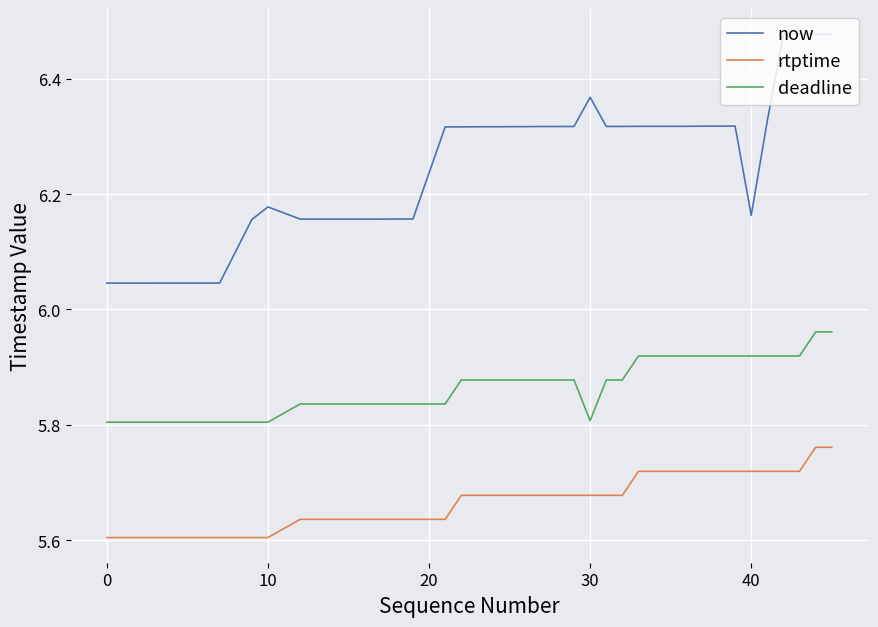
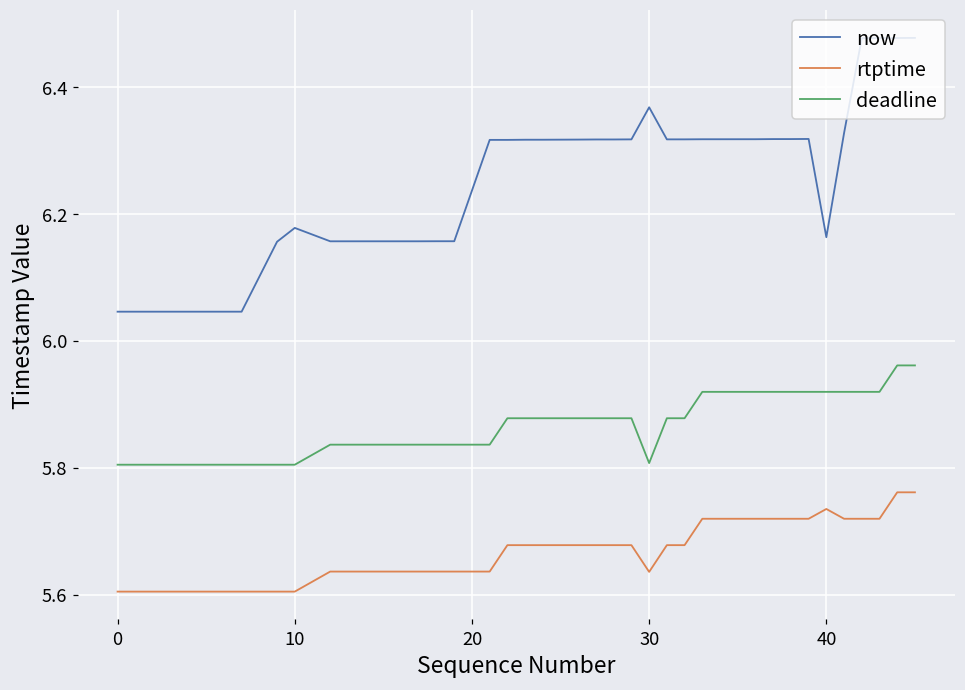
  {
    "now": {
      "0": 6.05,
      "10": 6.18,
      "30": 6.37,
      "40": 6.16
    },
    "rtptime": {
      "0": 5.60,
      "10": 5.60,
-     "30": 5.68,
-     "40": 5.72
+     "30": 5.64,
+     "40": 5.73
    },
    "deadline": {
      "0": 5.80,
      "10": 5.80,
      "30": 5.81,
      "40": 5.92
    }
  }
